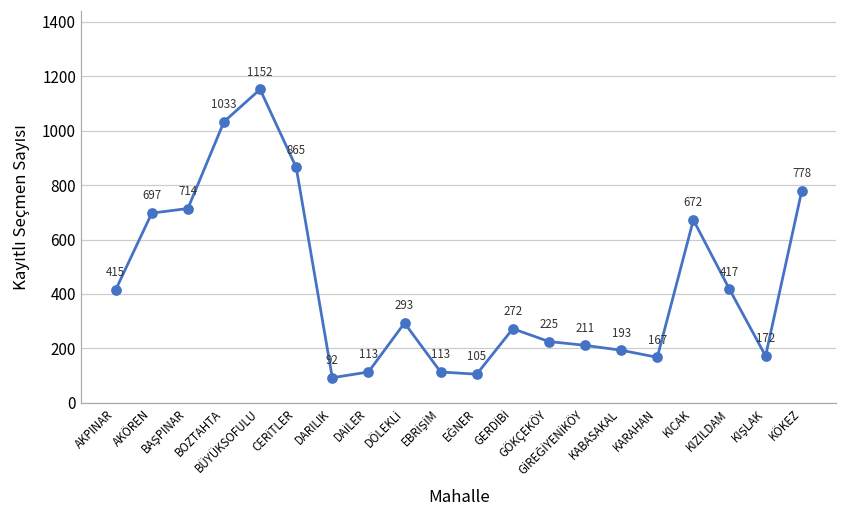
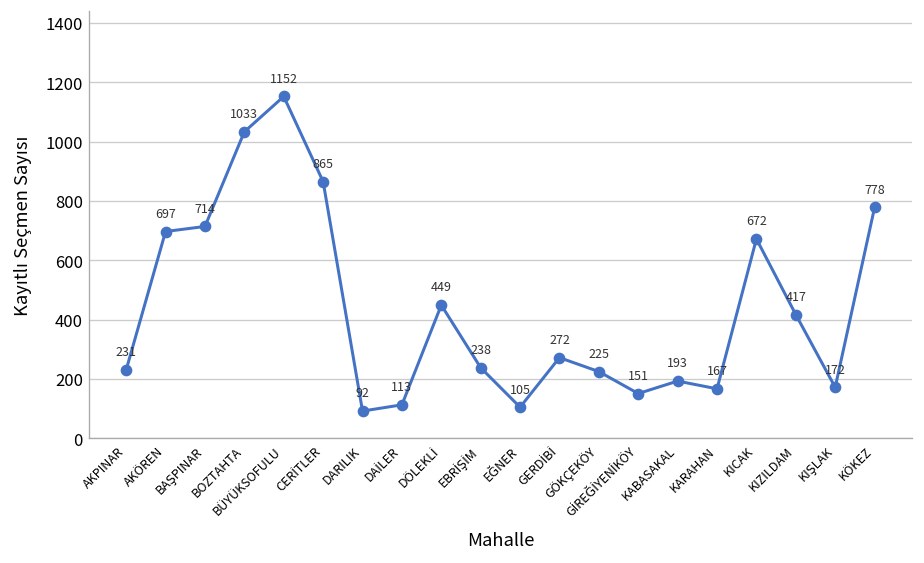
  {
-   "AKPINAR": 415,
+   "AKPINAR": 231,
    "AKÖREN": 697,
    "BAŞPINAR": 714,
    "BOZTAHTA": 1033,
    "BÜYÜKSOFULU": 1152,
    "CERİTLER": 865,
    "DARILIK": 92,
    "DAİLER": 113,
-   "DÖLEKLİ": 293,
-   "EBRİŞİM": 113,
+   "DÖLEKLİ": 449,
+   "EBRİŞİM": 238,
    "EĞNER": 105,
    "GERDİBİ": 272,
    "GÖKÇEKÖY": 225,
-   "GİREĞİYENİKÖY": 211,
+   "GİREĞİYENİKÖY": 151,
    "KABASAKAL": 193,
    "KARAHAN": 167,
    "KICAK": 672,
    "KIZILDAM": 417,
    "KIŞLAK": 172,
    "KÖKEZ": 778
  }
